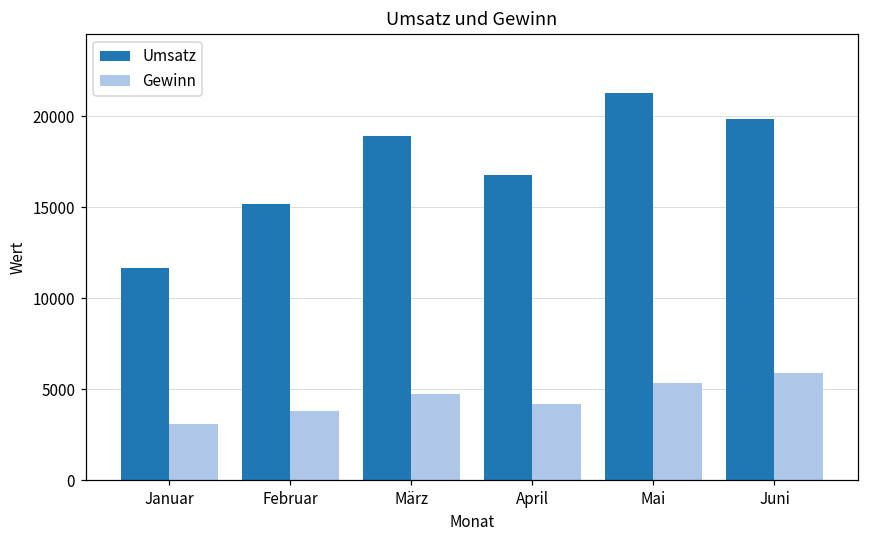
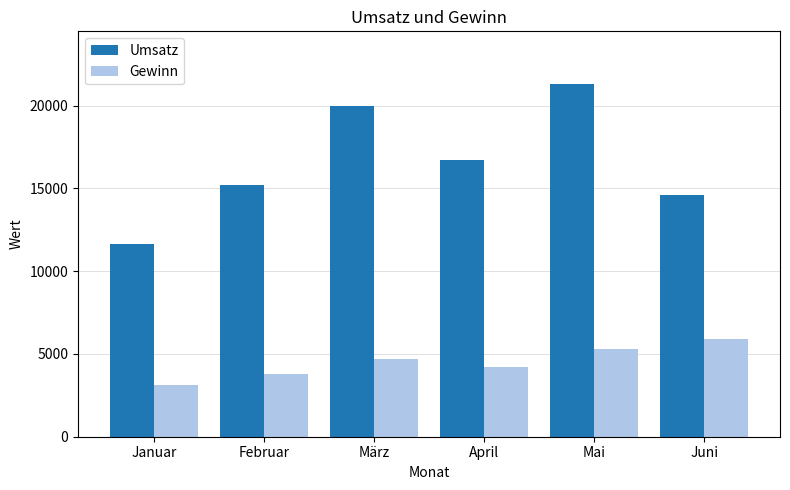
  {
    "Umsatz": {
      "Januar": 11600,
      "Februar": 15200,
-     "März": 18900,
+     "März": 20000,
      "April": 16800,
      "Mai": 21300,
-     "Juni": 19900
+     "Juni": 14600
    },
    "Gewinn": {
      "Januar": 3100,
      "Februar": 3800,
      "März": 4700,
      "April": 4200,
      "Mai": 5300,
      "Juni": 5900
    }
  }
